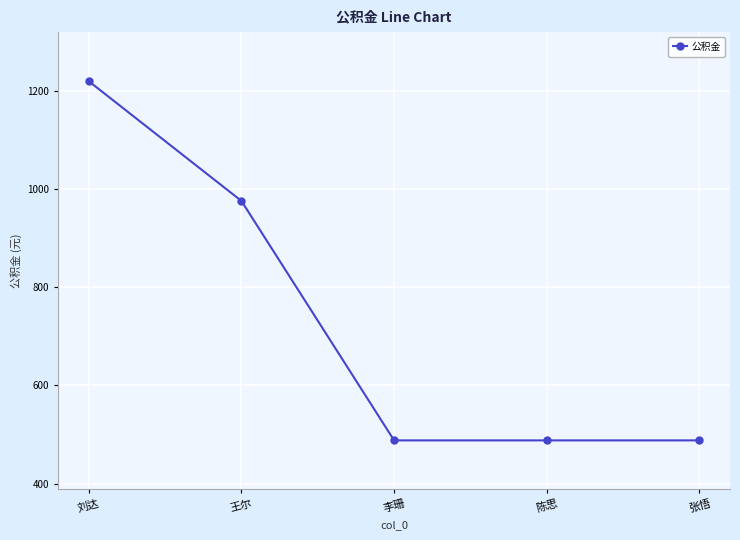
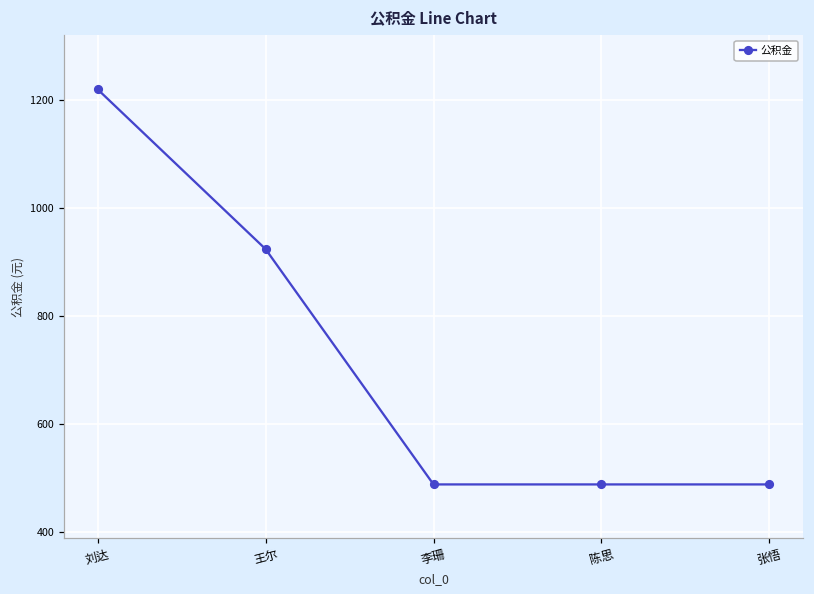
  {
    "刘达": 1220,
-   "王尔": 980,
+   "王尔": 920,
    "李珊": 490,
    "陈思": 490,
    "张悟": 490
  }
